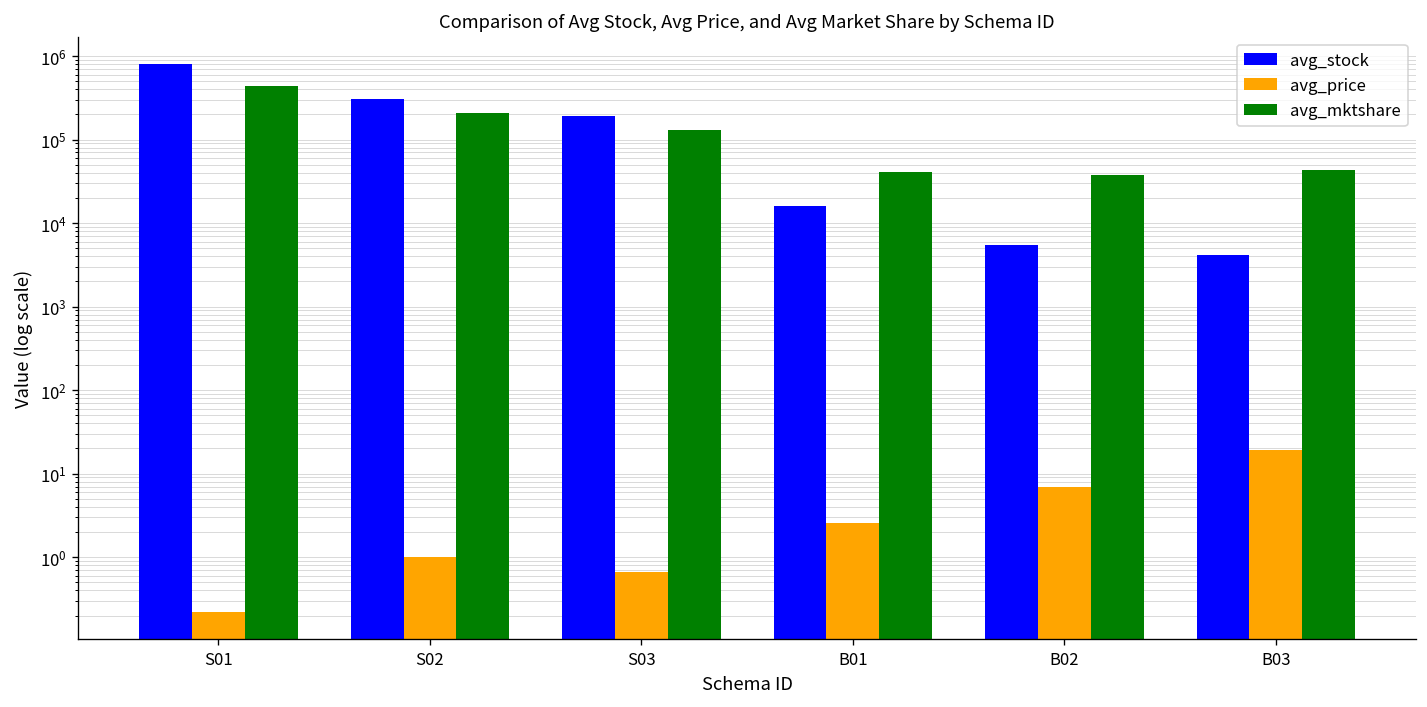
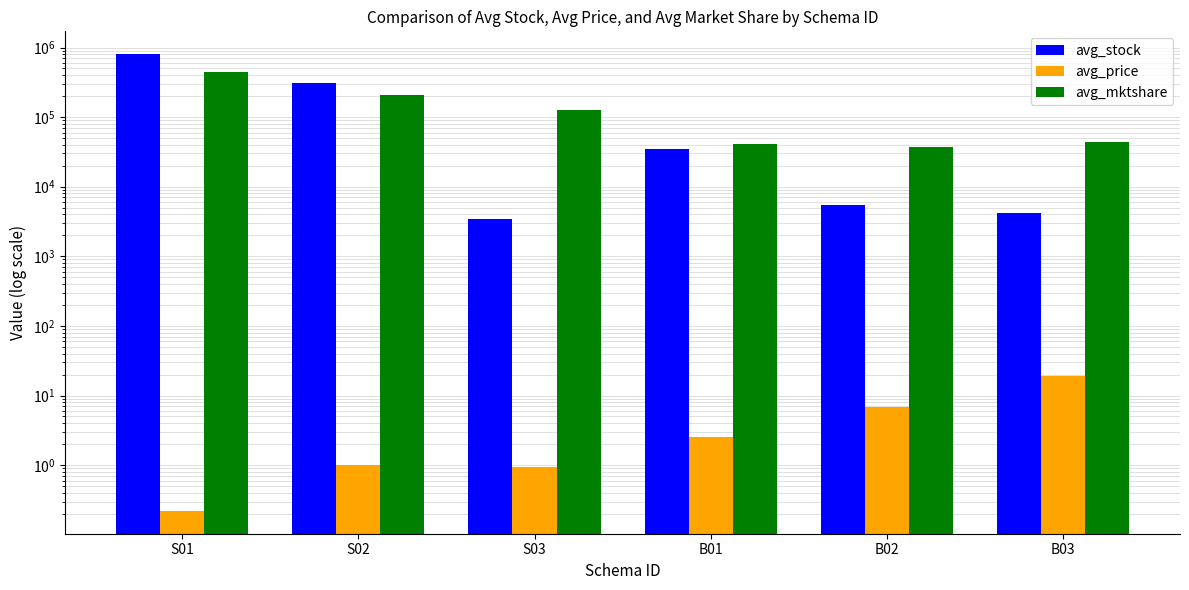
  {
    "avg_stock": {
      "S01": 800000,
      "S02": 300000,
-     "S03": 190000,
-     "B01": 16000,
+     "S03": 3000,
+     "B01": 40000,
      "B02": 5000,
      "B03": 4000
    },
    "avg_price": {
      "S01": 0.22,
      "S02": 1.0,
-     "S03": 0.7,
+     "S03": 0.9,
      "B01": 2.5,
      "B02": 7,
      "B03": 19
    },
    "avg_mktshare": {
      "S01": 400000,
      "S02": 210000,
      "S03": 130000,
      "B01": 40000,
      "B02": 40000,
      "B03": 40000
    }
  }
